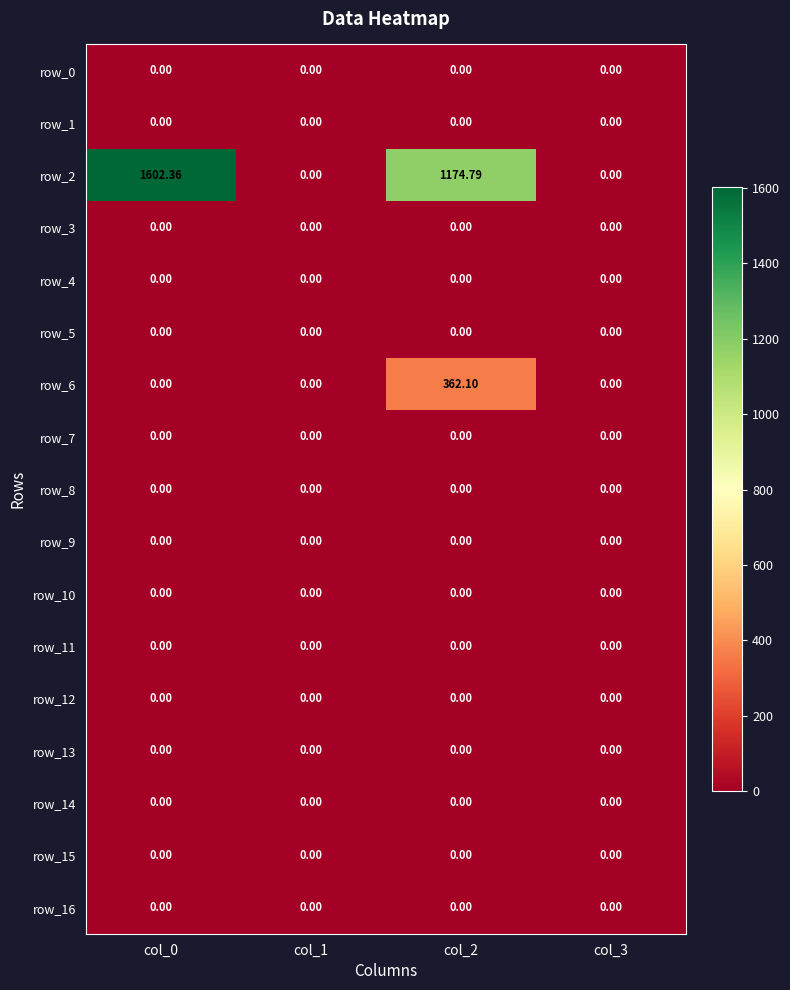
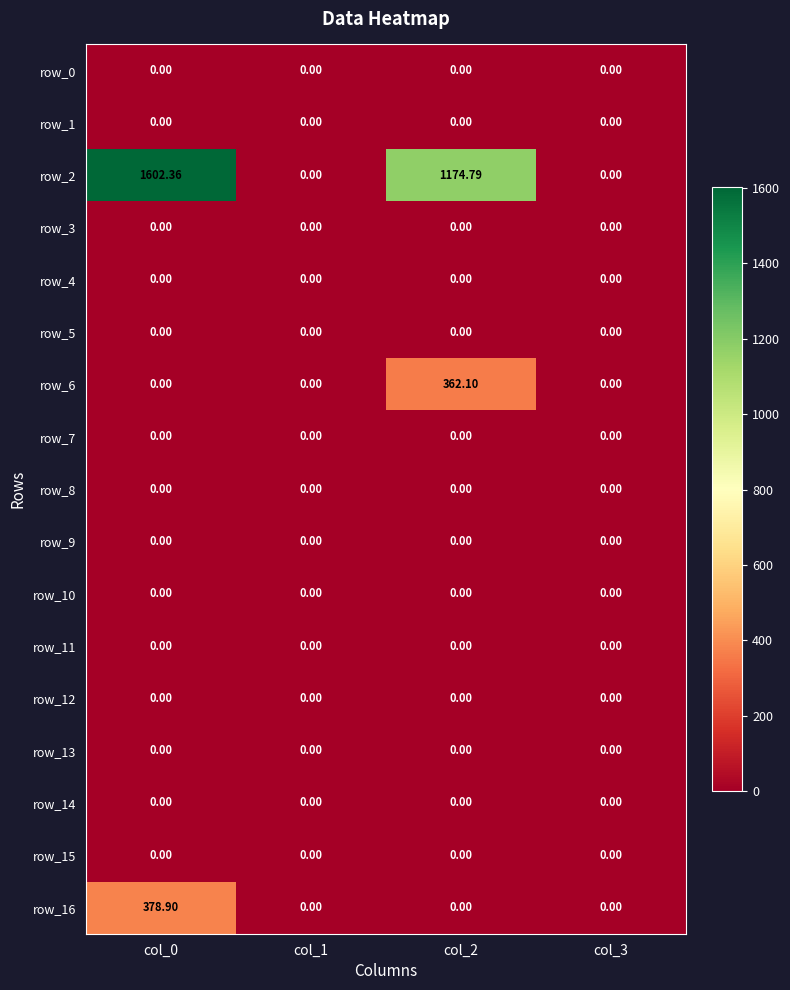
  {
    "row_0": {
      "col_0": 0.00,
      "col_1": 0.00,
      "col_2": 0.00,
      "col_3": 0.00
    },
    "row_1": {
      "col_0": 0.00,
      "col_1": 0.00,
      "col_2": 0.00,
      "col_3": 0.00
    },
    "row_2": {
      "col_0": 1602.36,
      "col_1": 0.00,
      "col_2": 1174.79,
      "col_3": 0.00
    },
    "row_3": {
      "col_0": 0.00,
      "col_1": 0.00,
      "col_2": 0.00,
      "col_3": 0.00
    },
    "row_4": {
      "col_0": 0.00,
      "col_1": 0.00,
      "col_2": 0.00,
      "col_3": 0.00
    },
    "row_5": {
      "col_0": 0.00,
      "col_1": 0.00,
      "col_2": 0.00,
      "col_3": 0.00
    },
    "row_6": {
      "col_0": 0.00,
      "col_1": 0.00,
      "col_2": 362.10,
      "col_3": 0.00
    },
    "row_7": {
      "col_0": 0.00,
      "col_1": 0.00,
      "col_2": 0.00,
      "col_3": 0.00
    },
    "row_8": {
      "col_0": 0.00,
      "col_1": 0.00,
      "col_2": 0.00,
      "col_3": 0.00
    },
    "row_9": {
      "col_0": 0.00,
      "col_1": 0.00,
      "col_2": 0.00,
      "col_3": 0.00
    },
    "row_10": {
      "col_0": 0.00,
      "col_1": 0.00,
      "col_2": 0.00,
      "col_3": 0.00
    },
    "row_11": {
      "col_0": 0.00,
      "col_1": 0.00,
      "col_2": 0.00,
      "col_3": 0.00
    },
    "row_12": {
      "col_0": 0.00,
      "col_1": 0.00,
      "col_2": 0.00,
      "col_3": 0.00
    },
    "row_13": {
      "col_0": 0.00,
      "col_1": 0.00,
      "col_2": 0.00,
      "col_3": 0.00
    },
    "row_14": {
      "col_0": 0.00,
      "col_1": 0.00,
      "col_2": 0.00,
      "col_3": 0.00
    },
    "row_15": {
      "col_0": 0.00,
      "col_1": 0.00,
      "col_2": 0.00,
      "col_3": 0.00
    },
    "row_16": {
-     "col_0": 0.00,
+     "col_0": 378.90,
      "col_1": 0.00,
      "col_2": 0.00,
      "col_3": 0.00
    }
  }
